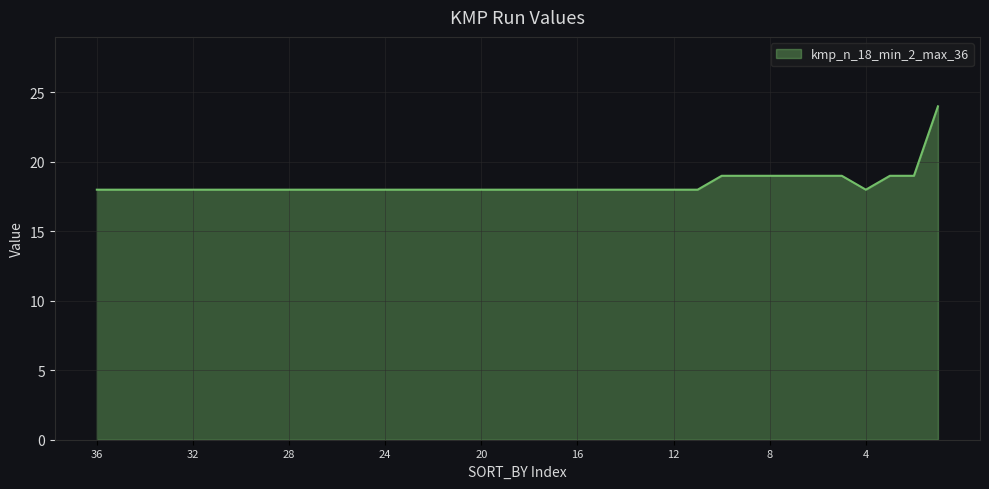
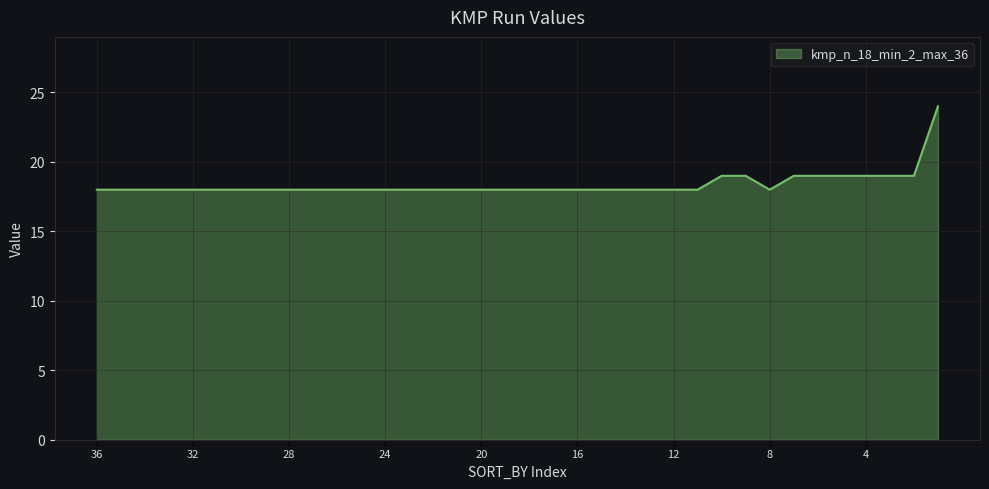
  {
    "36": 18,
    "32": 18,
    "28": 18,
    "24": 18,
    "20": 18,
    "16": 18,
    "12": 18,
-   "8": 19,
-   "4": 18
+   "8": 18,
+   "4": 19
  }
